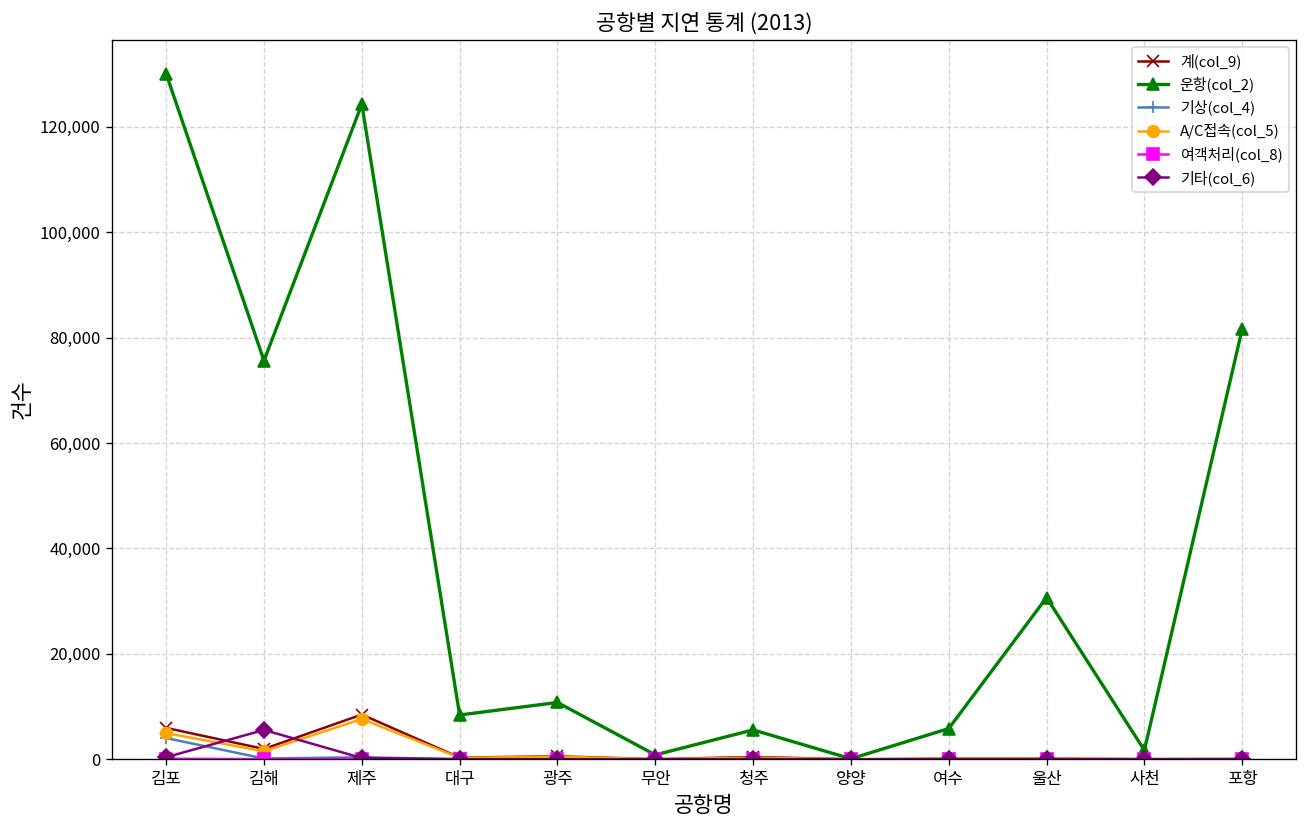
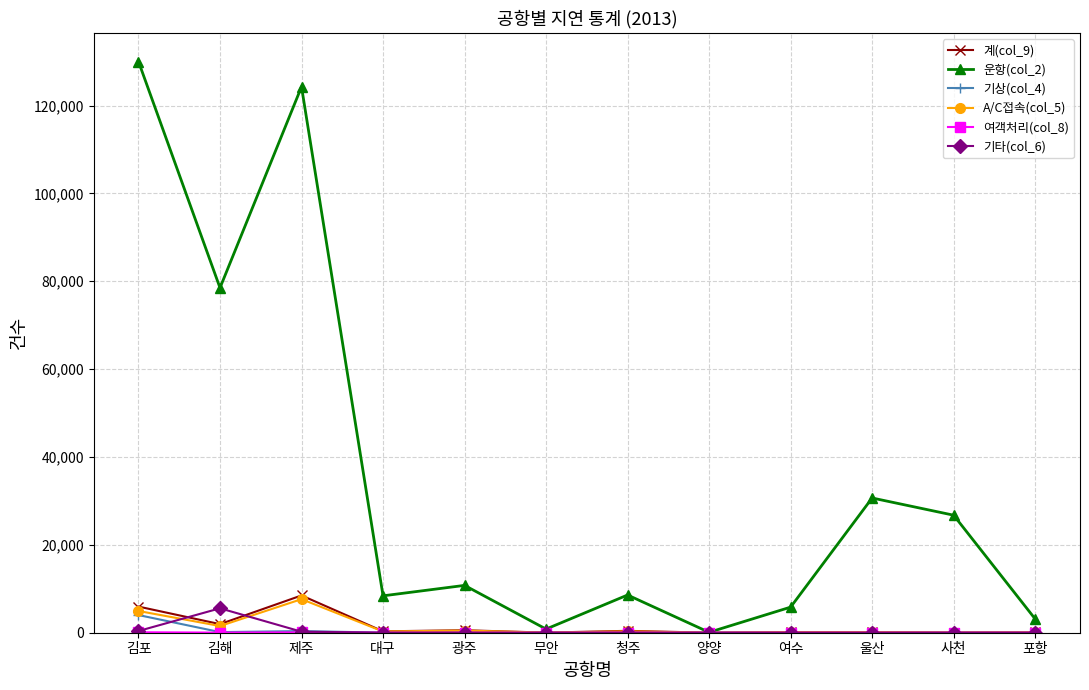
  {
    "계(col_9)": {
      "김포": "6,000",
      "제주": "8,000"
    },
    "운항(col_2)": {
      "김포": "130,000",
-     "김해": "76,000",
+     "김해": "79,000",
      "제주": "124,000",
      "대구": "8,000",
      "광주": "11,000",
      "무안": "1,000",
-     "청주": "6,000",
+     "청주": "9,000",
      "여수": "6,000",
      "울산": "31,000",
-     "사천": "2,000",
-     "포항": "82,000"
+     "사천": "27,000",
+     "포항": "3,000"
    },
    "기상(col_4)": {
      "김포": "4,000"
    },
    "A/C접속(col_5)": {
      "김포": "5,000",
      "제주": "8,000"
    },
    "기타(col_6)": {
      "김해": "6,000"
    }
  }
